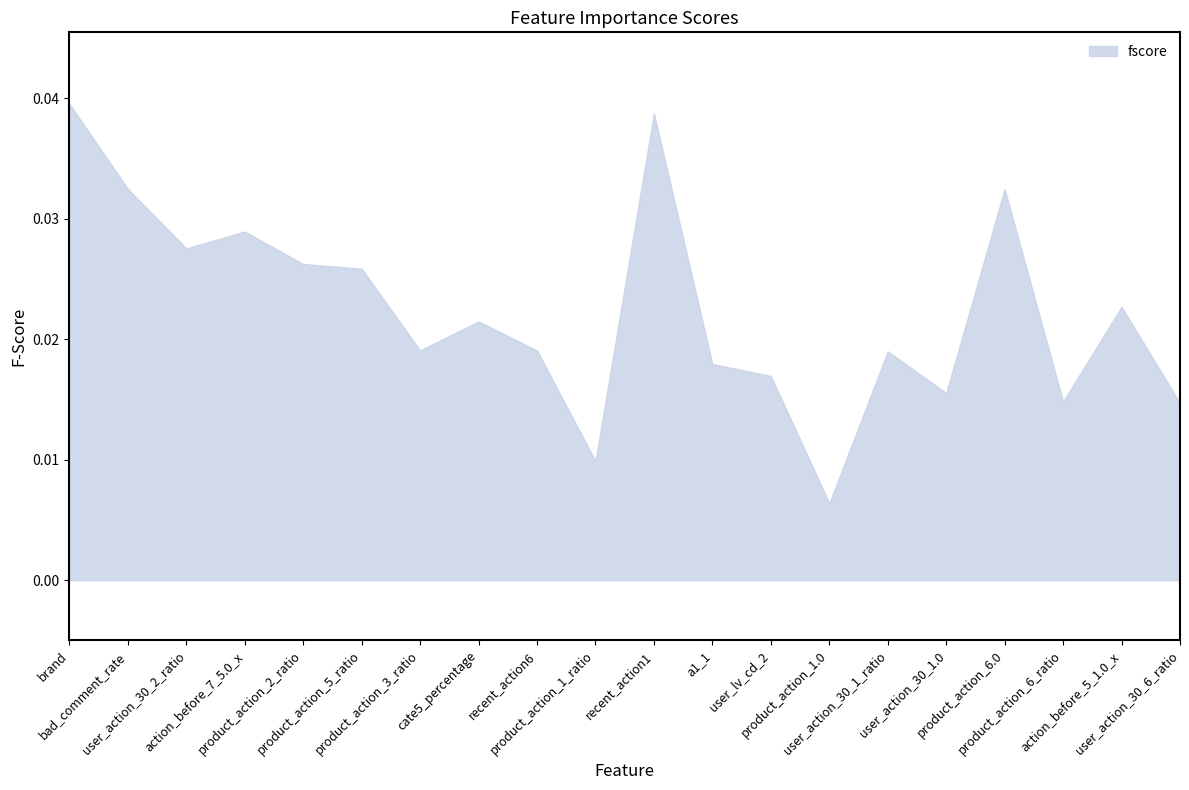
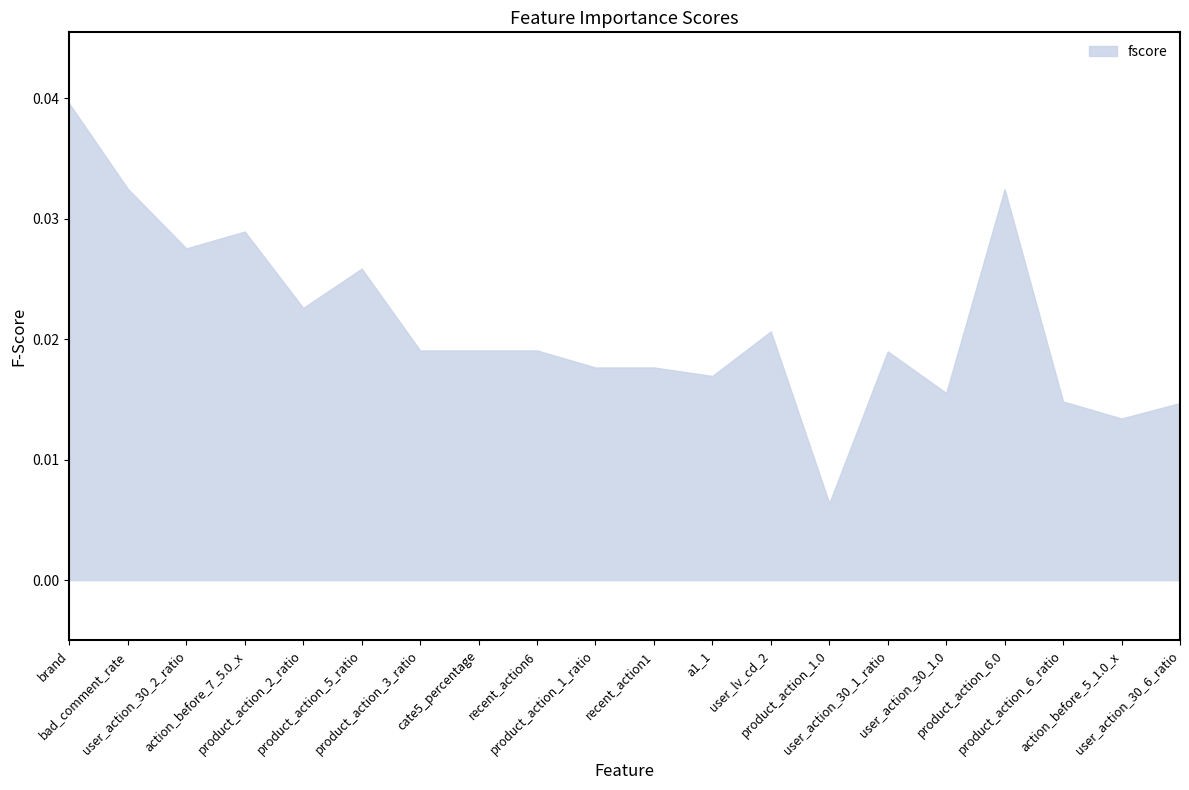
  {
    "brand": 0.0395,
    "bad_comment_rate": 0.0325,
    "user_action_30_2_ratio": 0.0275,
    "action_before_7_5.0_x": 0.0289,
-   "product_action_2_ratio": 0.0262,
+   "product_action_2_ratio": 0.0226,
    "product_action_5_ratio": 0.0259,
    "product_action_3_ratio": 0.0191,
-   "cate5_percentage": 0.0215,
+   "cate5_percentage": 0.0191,
    "recent_action6": 0.0191,
-   "product_action_1_ratio": 0.0099,
-   "recent_action1": 0.0388,
-   "a1_1": 0.0179,
-   "user_lv_cd_2": 0.0169,
+   "product_action_1_ratio": 0.0177,
+   "recent_action1": 0.0177,
+   "a1_1": 0.0169,
+   "user_lv_cd_2": 0.0207,
    "product_action_1.0": 0.0064,
    "user_action_30_1_ratio": 0.0190,
    "user_action_30_1.0": 0.0155,
    "product_action_6.0": 0.0325,
    "product_action_6_ratio": 0.0148,
-   "action_before_5_1.0_x": 0.0227,
+   "action_before_5_1.0_x": 0.0134,
    "user_action_30_6_ratio": 0.0147
  }
